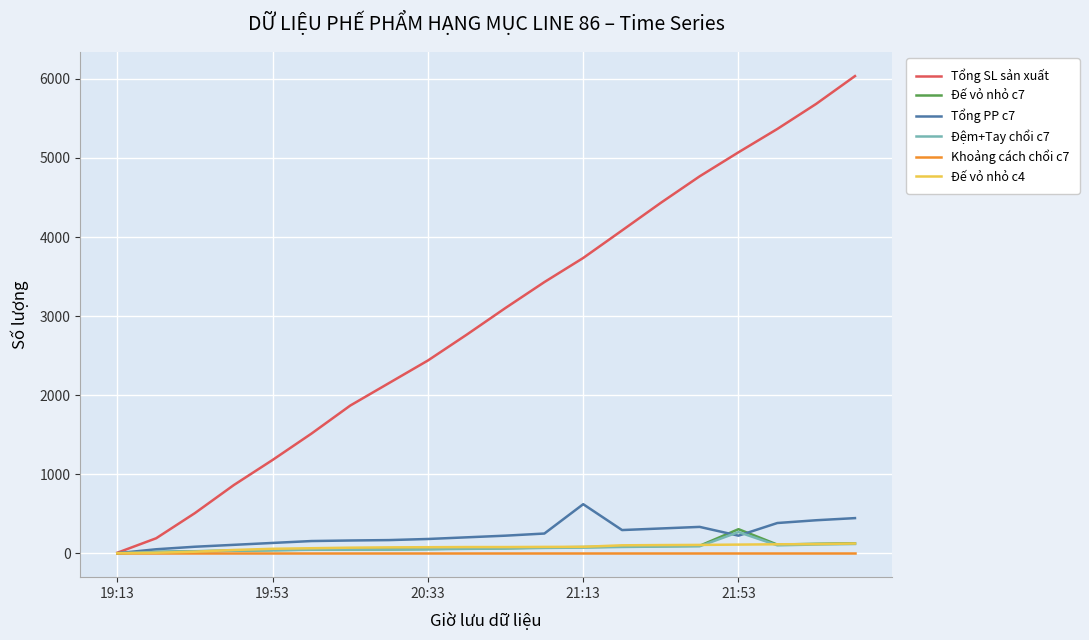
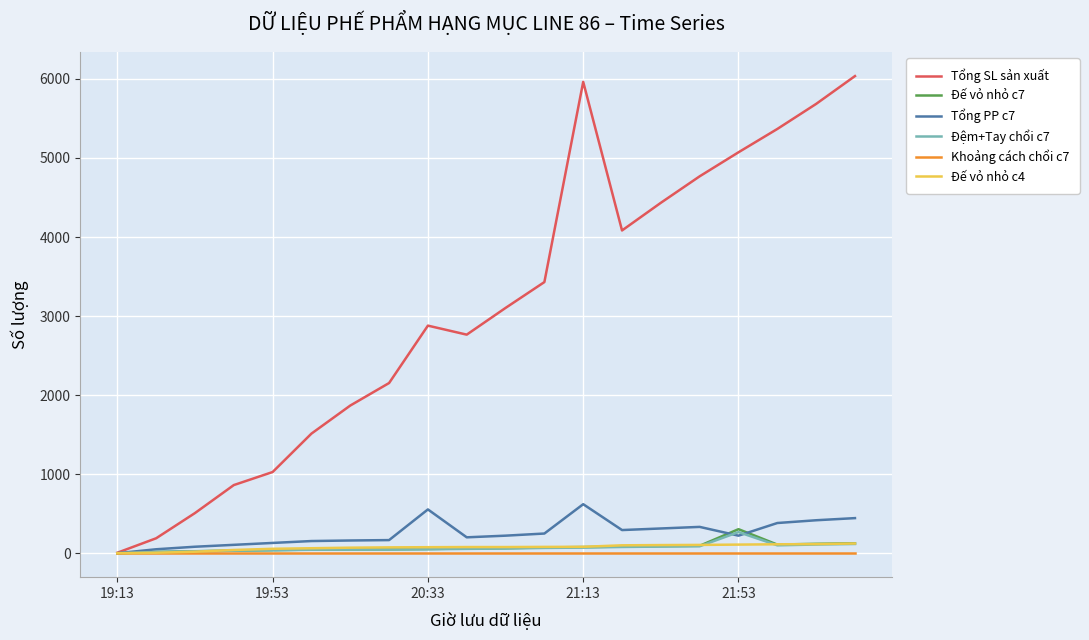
  {
    "Tổng SL sản xuất": {
-     "19:53": 1200,
-     "20:33": 2400,
-     "21:13": 3700,
+     "19:53": 1000,
+     "20:33": 2900,
+     "21:13": 6000,
      "21:53": 5100
    },
    "Đế vỏ nhỏ c7": {
      "21:53": 300
    },
    "Tổng PP c7": {
      "19:53": 100,
-     "20:33": 200,
+     "20:33": 600,
      "21:13": 600,
      "21:53": 200
    },
    "Đệm+Tay chổi c7": {
      "21:53": 300
    },
    "Khoảng cách chổi c7": {
      "19:53": 0,
      "20:33": 0,
      "21:13": 0,
      "21:53": 0
    },
    "Đế vỏ nhỏ c4": {
      "21:53": 100
    }
  }
